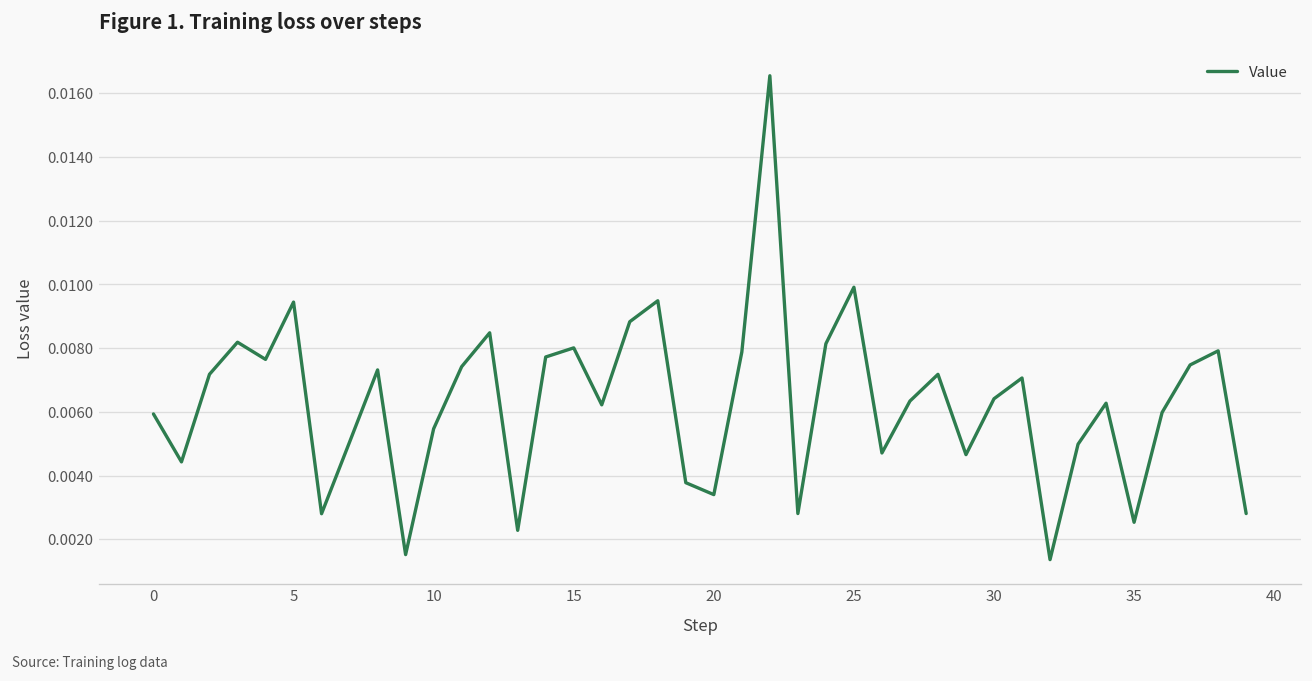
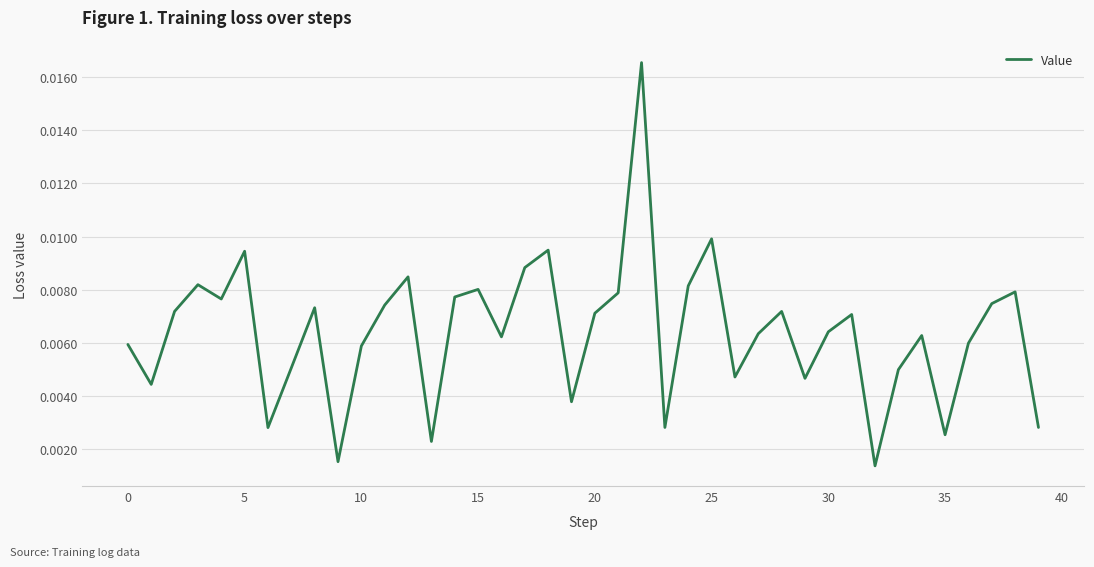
  {
    "0": 0.0059,
    "5": 0.0094,
-   "10": 0.0055,
+   "10": 0.0059,
    "15": 0.0080,
-   "20": 0.0034,
+   "20": 0.0071,
    "25": 0.0099,
    "30": 0.0064,
    "35": 0.0025
  }
